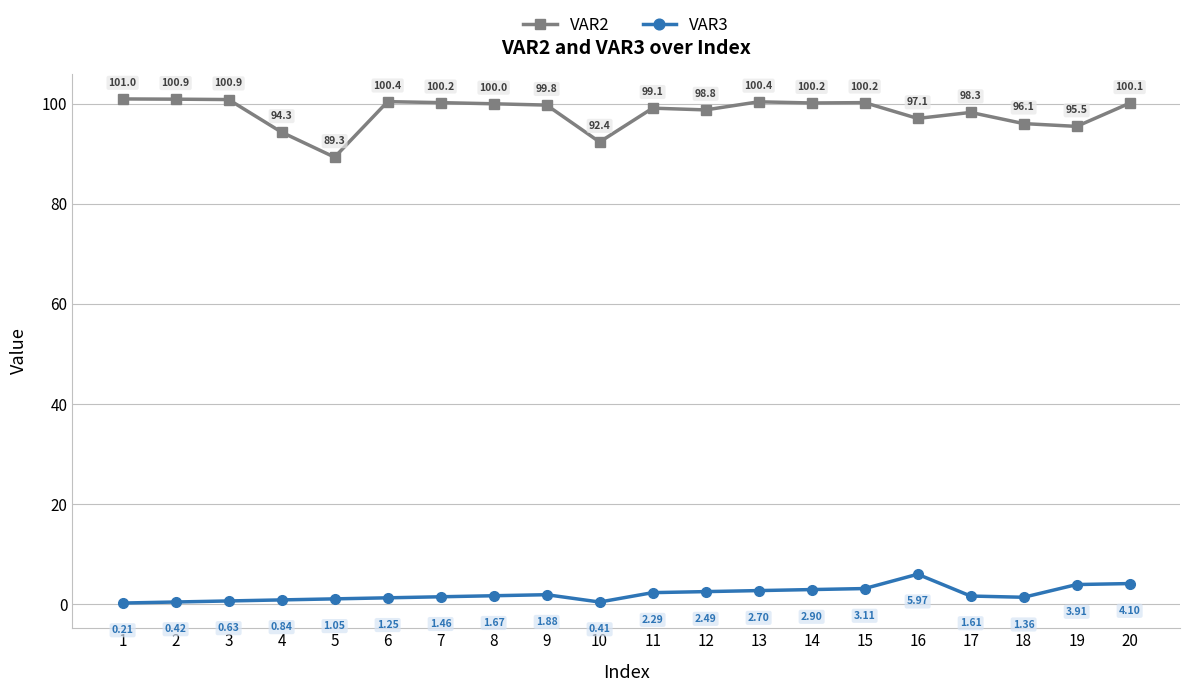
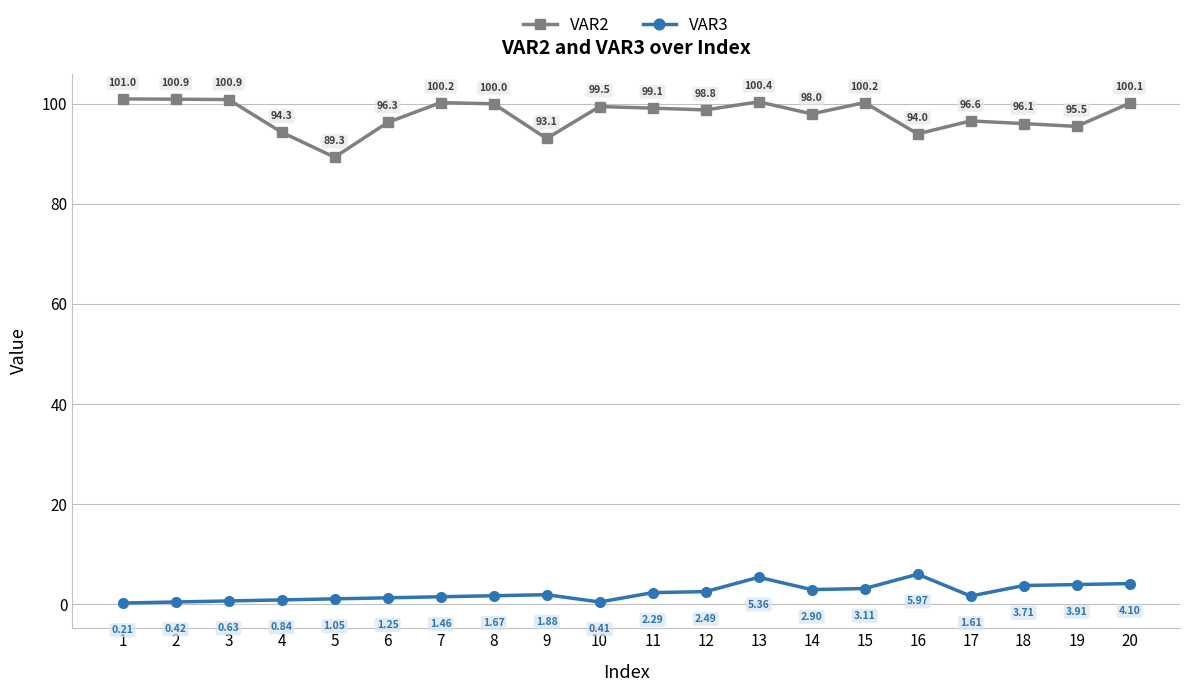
  {
    "VAR2": {
-     "6": 100.4,
-     "9": 99.8,
-     "10": 92.4,
-     "14": 100.2,
-     "16": 97.1,
-     "17": 98.3
+     "6": 96.3,
+     "9": 93.1,
+     "10": 99.5,
+     "14": 98.0,
+     "16": 94.0,
+     "17": 96.6
    },
    "VAR3": {
-     "13": 2.70,
-     "18": 1.36
+     "13": 5.36,
+     "18": 3.71
    }
  }
